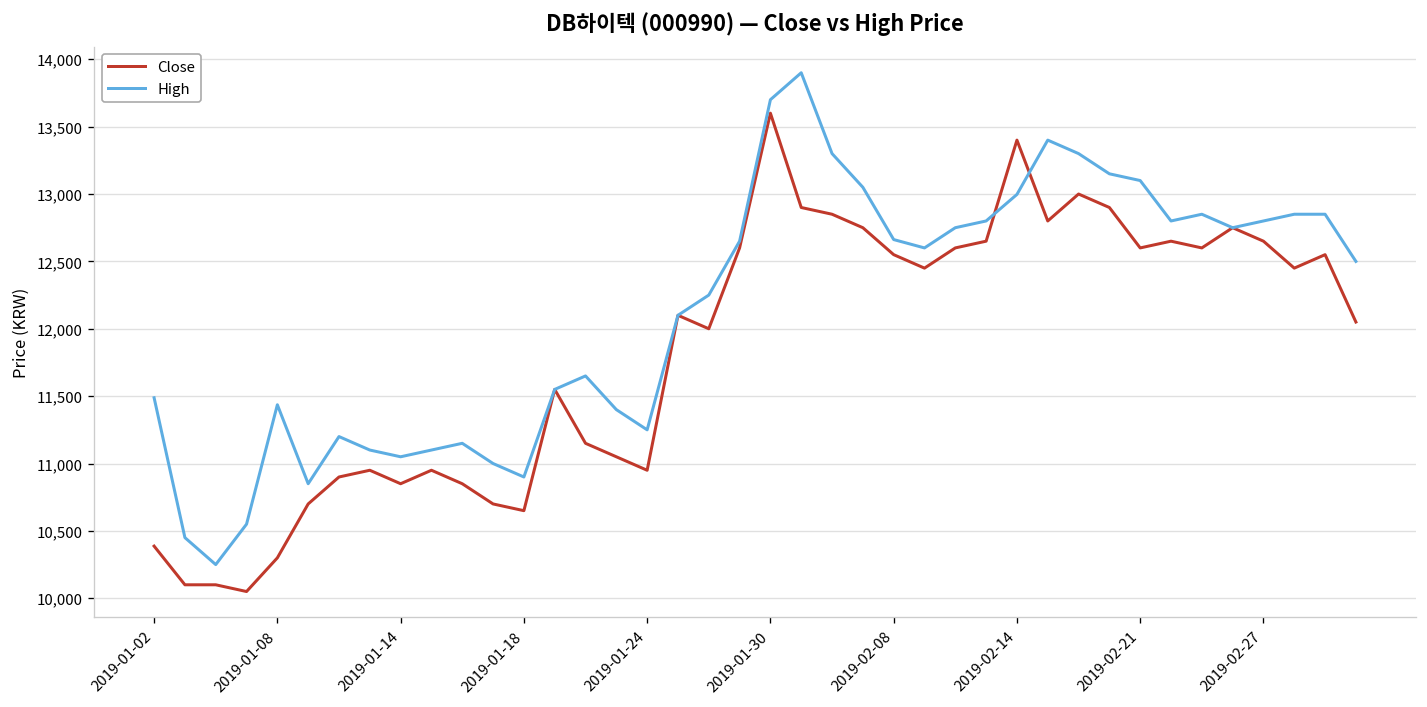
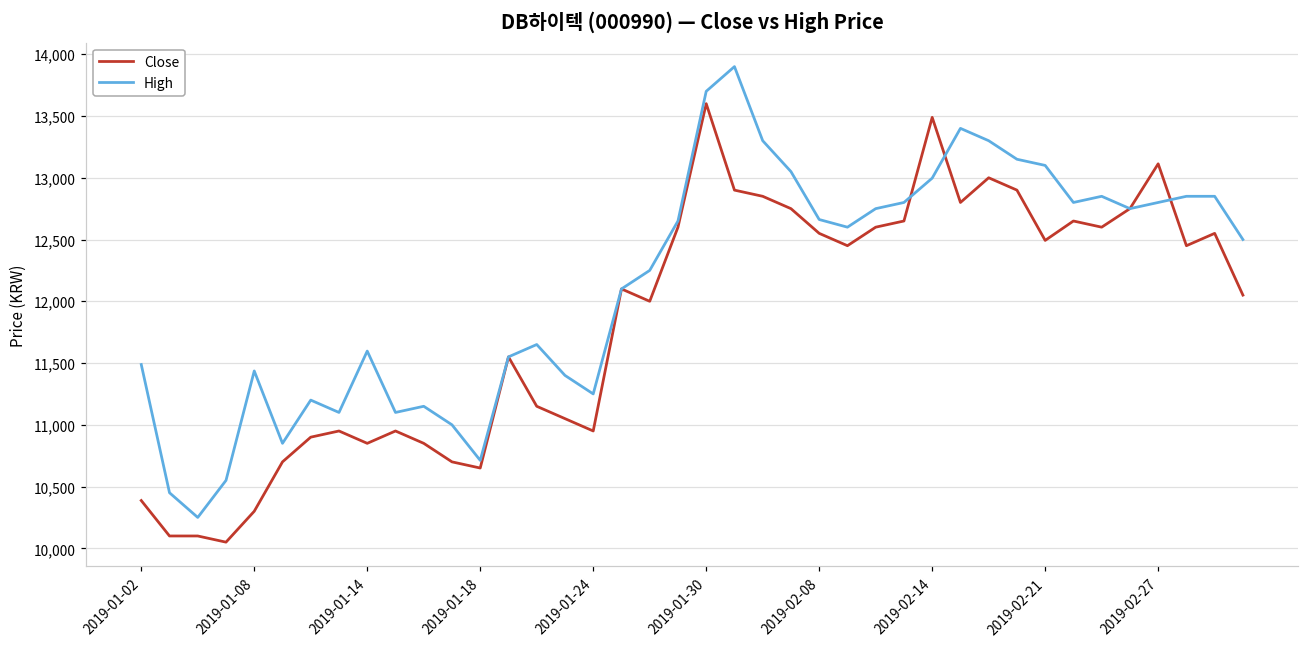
  {
    "Close": {
      "2019-01-02": "10,390",
      "2019-01-08": "10,300",
      "2019-01-14": "10,850",
      "2019-01-18": "10,650",
      "2019-01-24": "10,950",
      "2019-01-30": "13,600",
      "2019-02-08": "12,550",
-     "2019-02-14": "13,400",
-     "2019-02-21": "12,600",
-     "2019-02-27": "12,650"
+     "2019-02-14": "13,490",
+     "2019-02-21": "12,490",
+     "2019-02-27": "13,110"
    },
    "High": {
      "2019-01-02": "11,490",
      "2019-01-08": "11,440",
-     "2019-01-14": "11,050",
-     "2019-01-18": "10,900",
+     "2019-01-14": "11,600",
+     "2019-01-18": "10,710",
      "2019-01-24": "11,250",
      "2019-01-30": "13,700",
      "2019-02-08": "12,660",
      "2019-02-14": "13,000",
      "2019-02-21": "13,100",
      "2019-02-27": "12,800"
    }
  }
